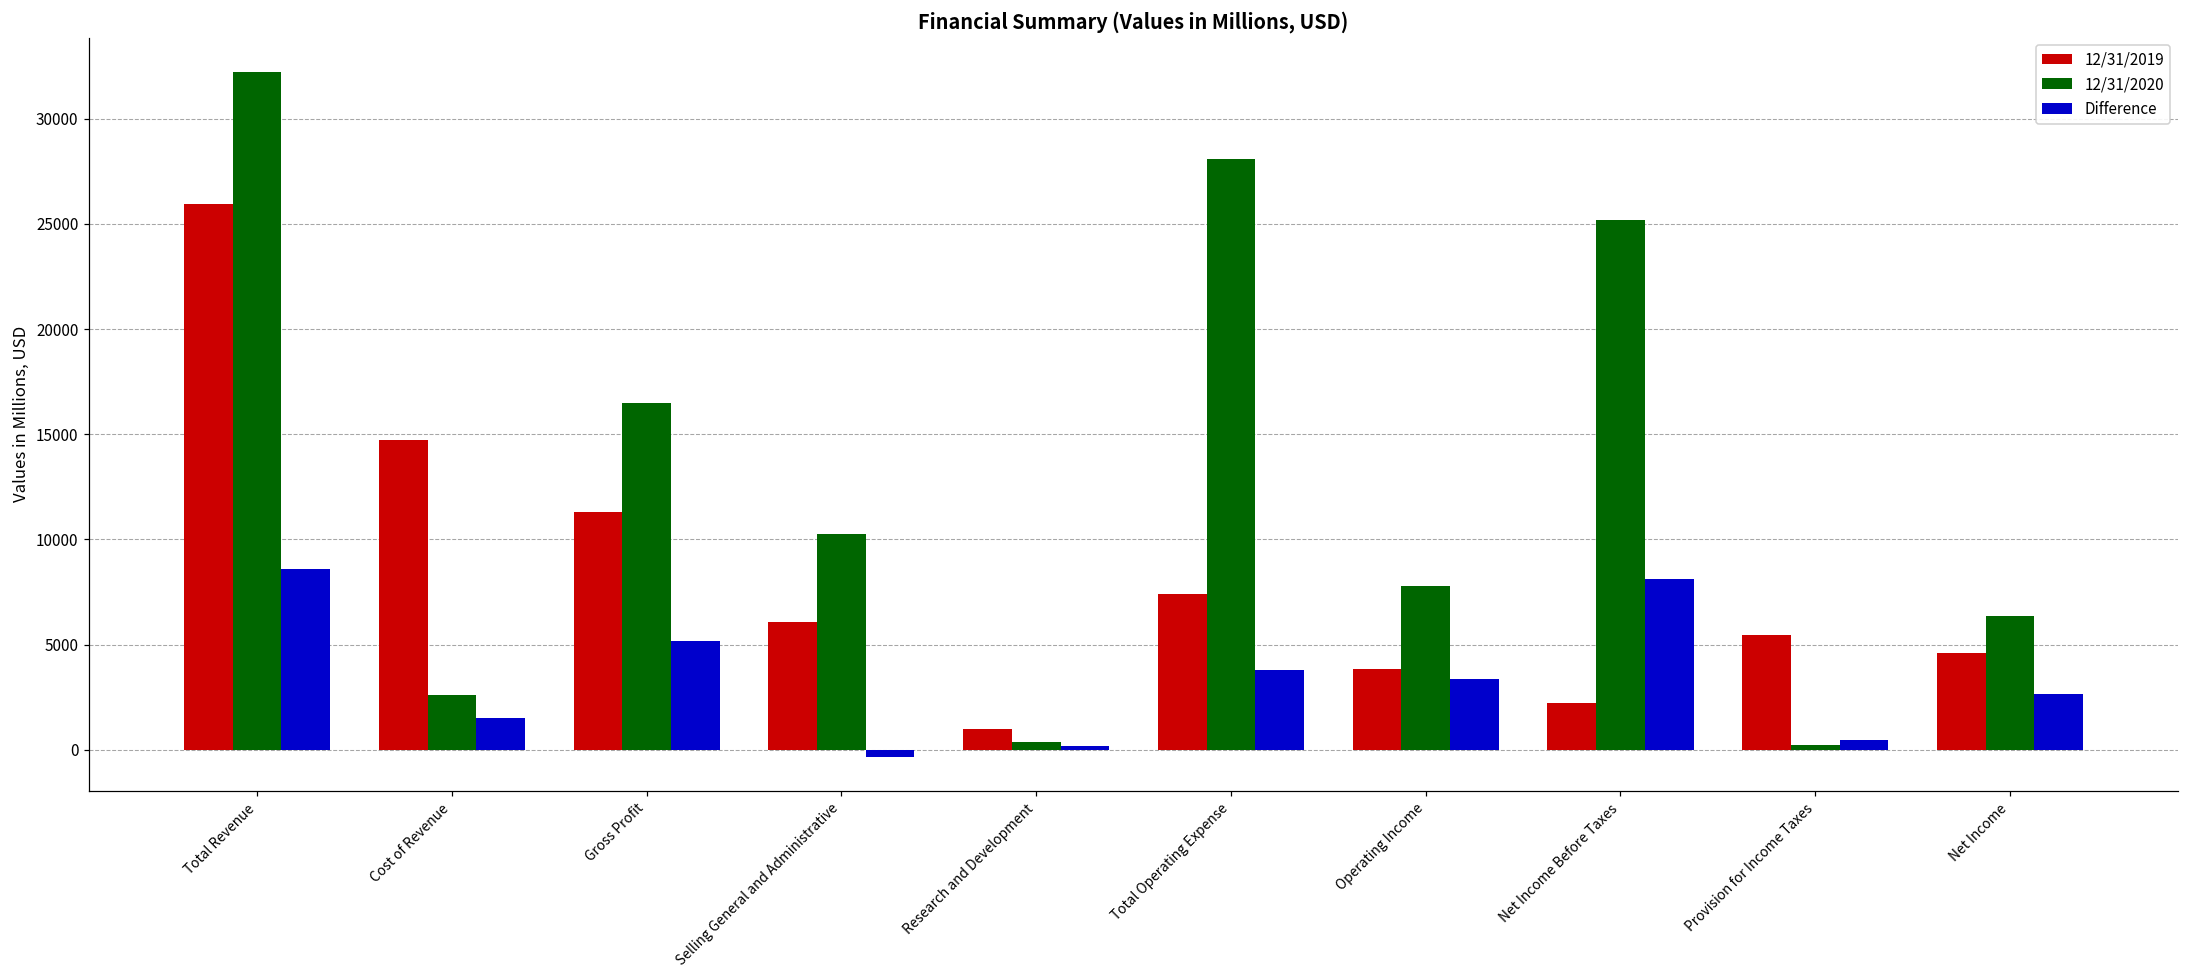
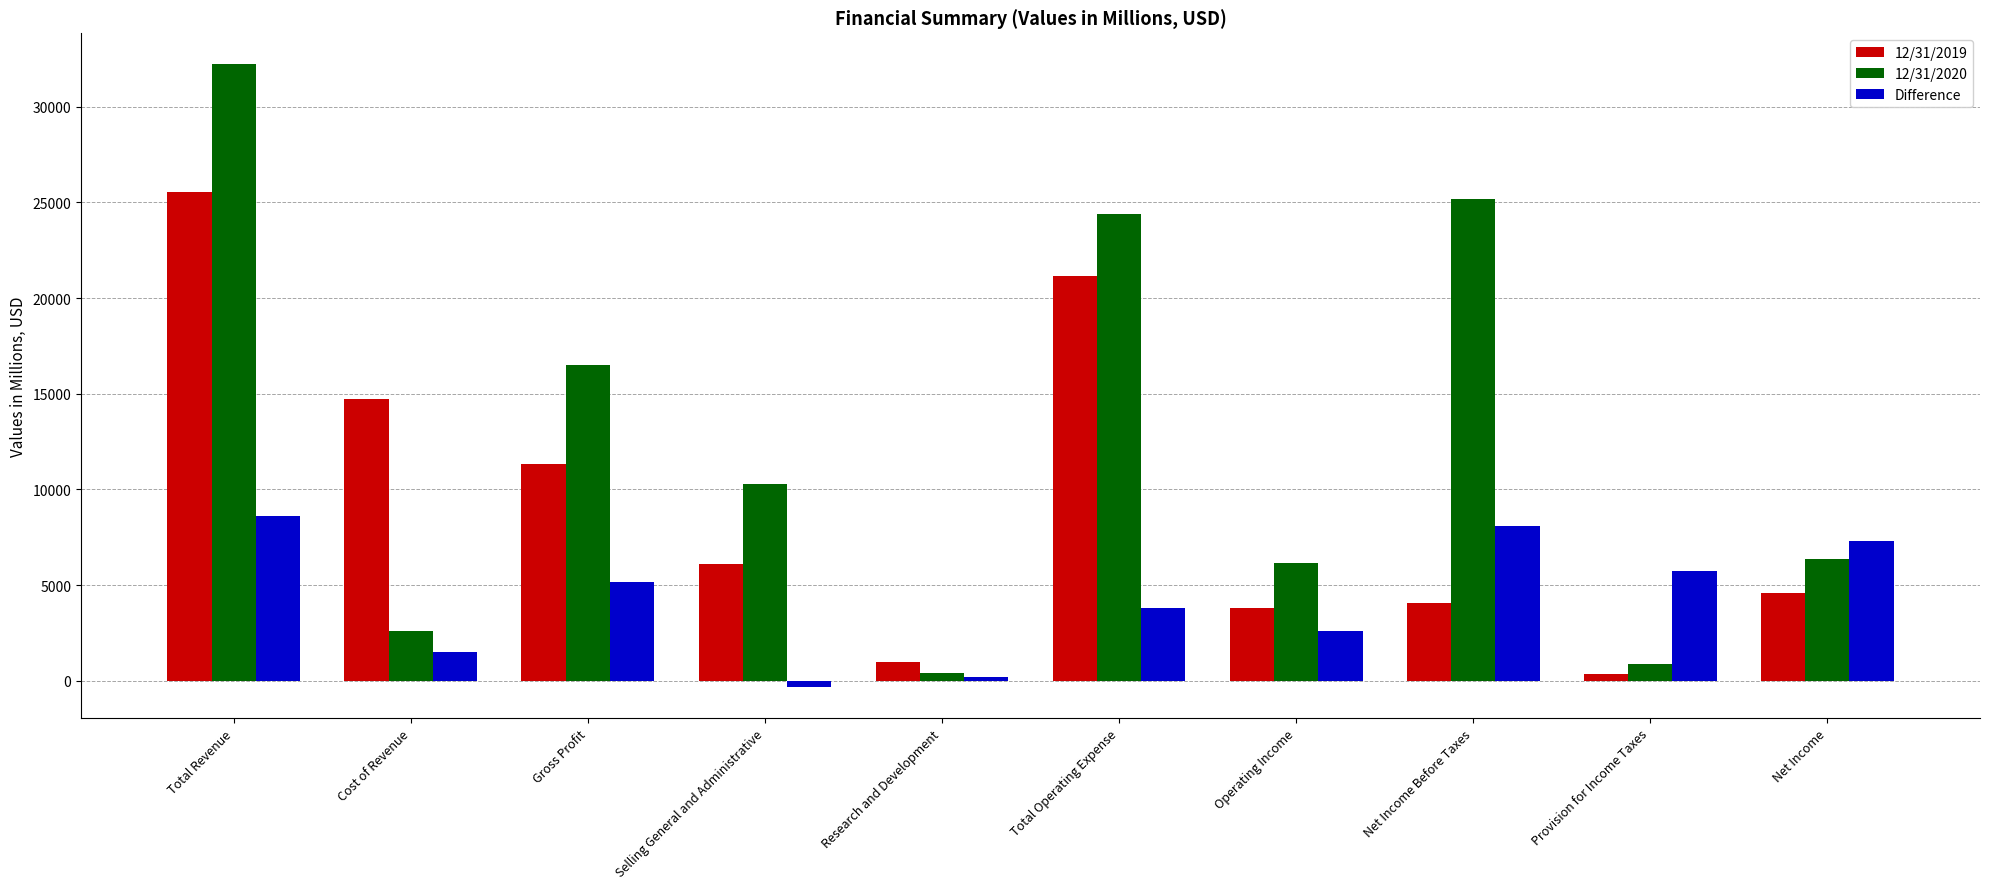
  {
    "12/31/2019": {
-     "Total Revenue": 26000,
+     "Total Revenue": 25500,
      "Cost of Revenue": 14700,
      "Gross Profit": 11300,
      "Selling General and Administrative": 6100,
      "Research and Development": 1000,
-     "Total Operating Expense": 7400,
+     "Total Operating Expense": 21100,
      "Operating Income": 3800,
-     "Net Income Before Taxes": 2200,
-     "Provision for Income Taxes": 5500,
+     "Net Income Before Taxes": 4100,
+     "Provision for Income Taxes": 400,
      "Net Income": 4600
    },
    "12/31/2020": {
      "Total Revenue": 32200,
      "Cost of Revenue": 2600,
      "Gross Profit": 16500,
      "Selling General and Administrative": 10300,
      "Research and Development": 400,
-     "Total Operating Expense": 28100,
-     "Operating Income": 7800,
+     "Total Operating Expense": 24400,
+     "Operating Income": 6200,
      "Net Income Before Taxes": 25200,
-     "Provision for Income Taxes": 200,
+     "Provision for Income Taxes": 900,
      "Net Income": 6400
    },
    "Difference": {
      "Total Revenue": 8600,
      "Cost of Revenue": 1500,
      "Gross Profit": 5200,
      "Selling General and Administrative": -300,
      "Research and Development": 200,
      "Total Operating Expense": 3800,
-     "Operating Income": 3400,
+     "Operating Income": 2600,
      "Net Income Before Taxes": 8100,
-     "Provision for Income Taxes": 500,
-     "Net Income": 2700
+     "Provision for Income Taxes": 5700,
+     "Net Income": 7300
    }
  }
